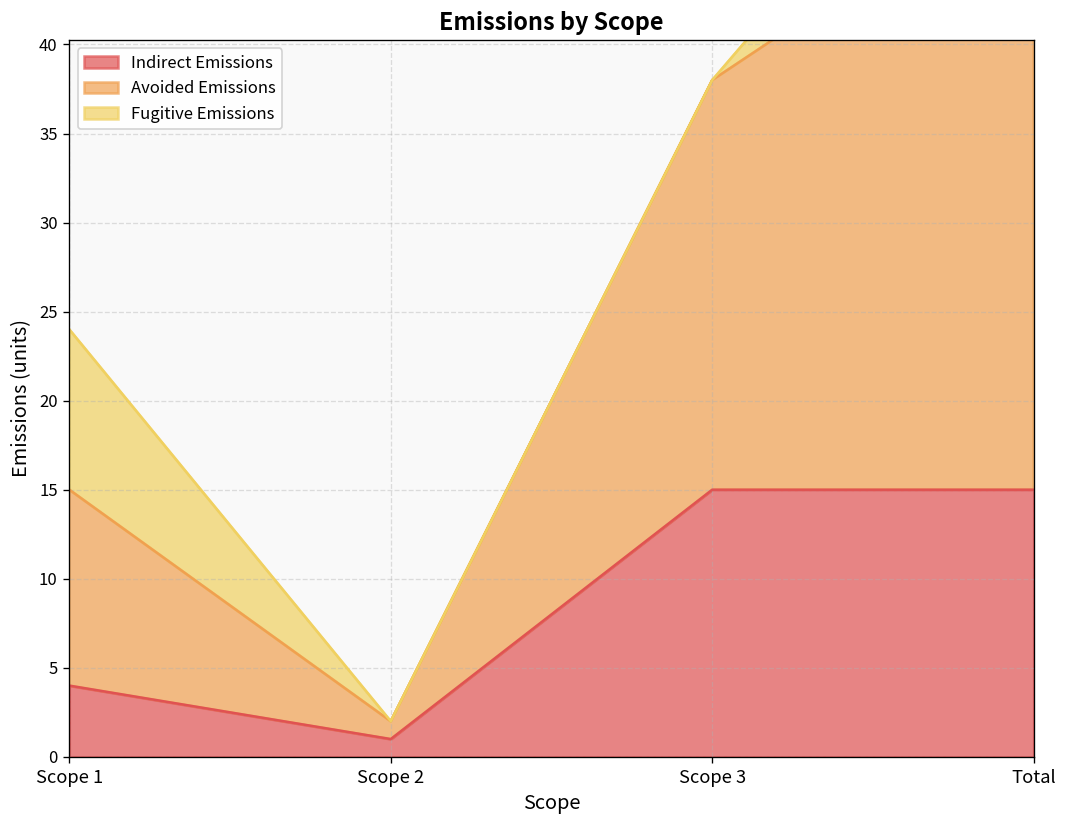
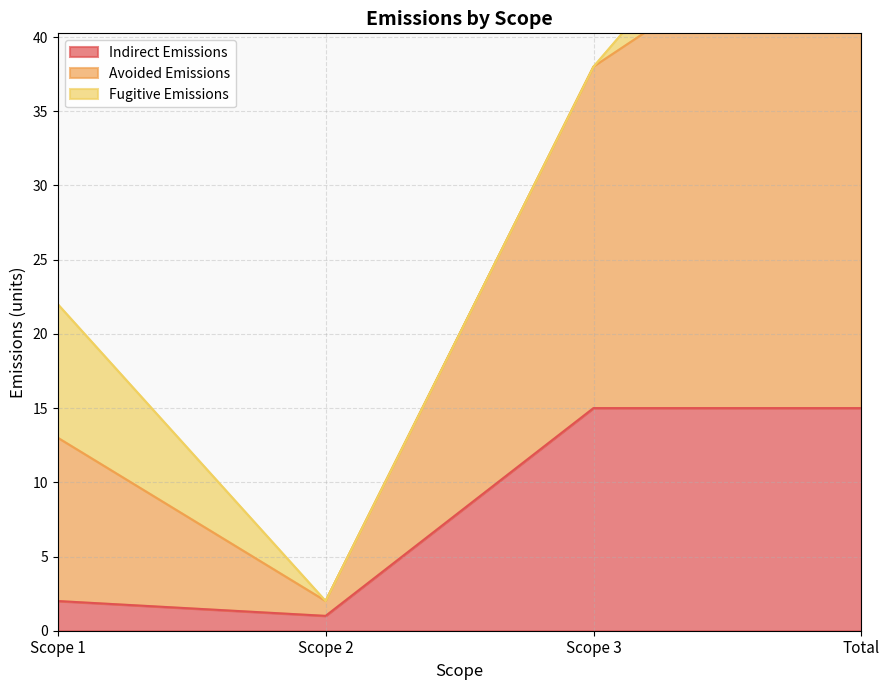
  {
    "Indirect Emissions": {
-     "Scope 1": 4,
+     "Scope 1": 2,
      "Scope 2": 1,
      "Scope 3": 15,
      "Total": 15
    }
  }
